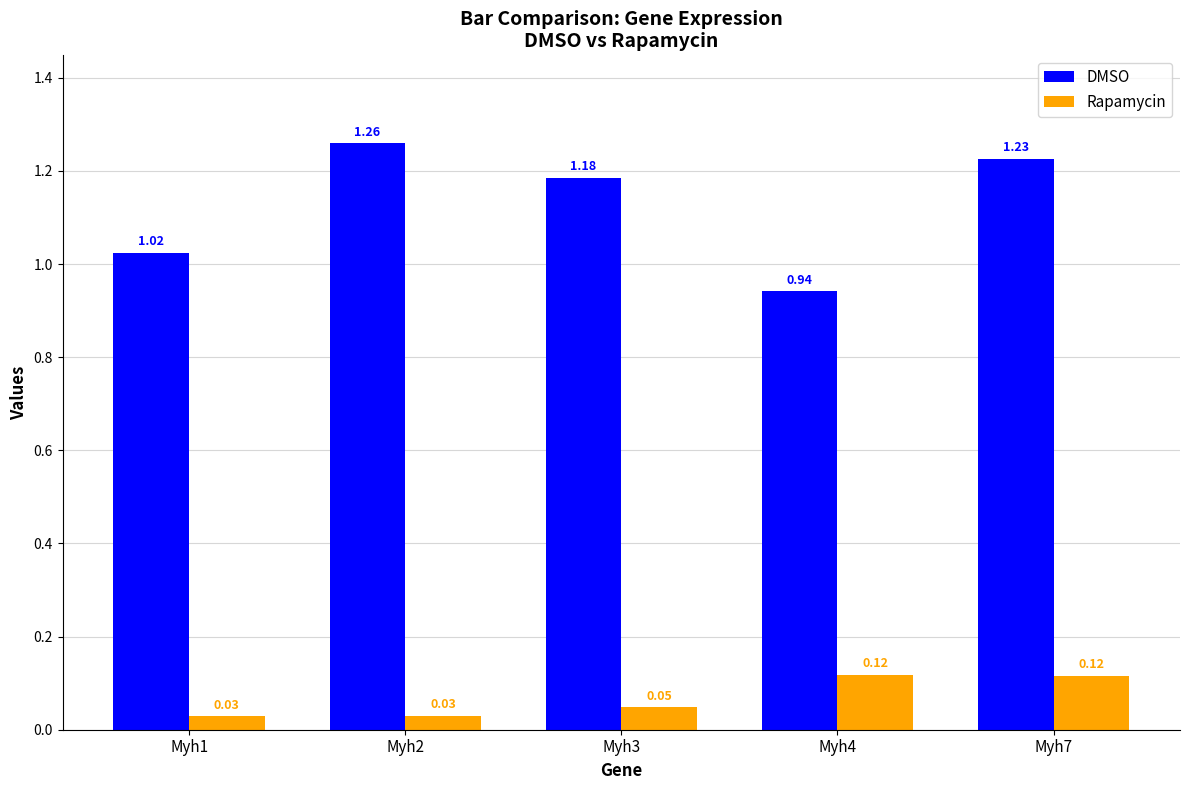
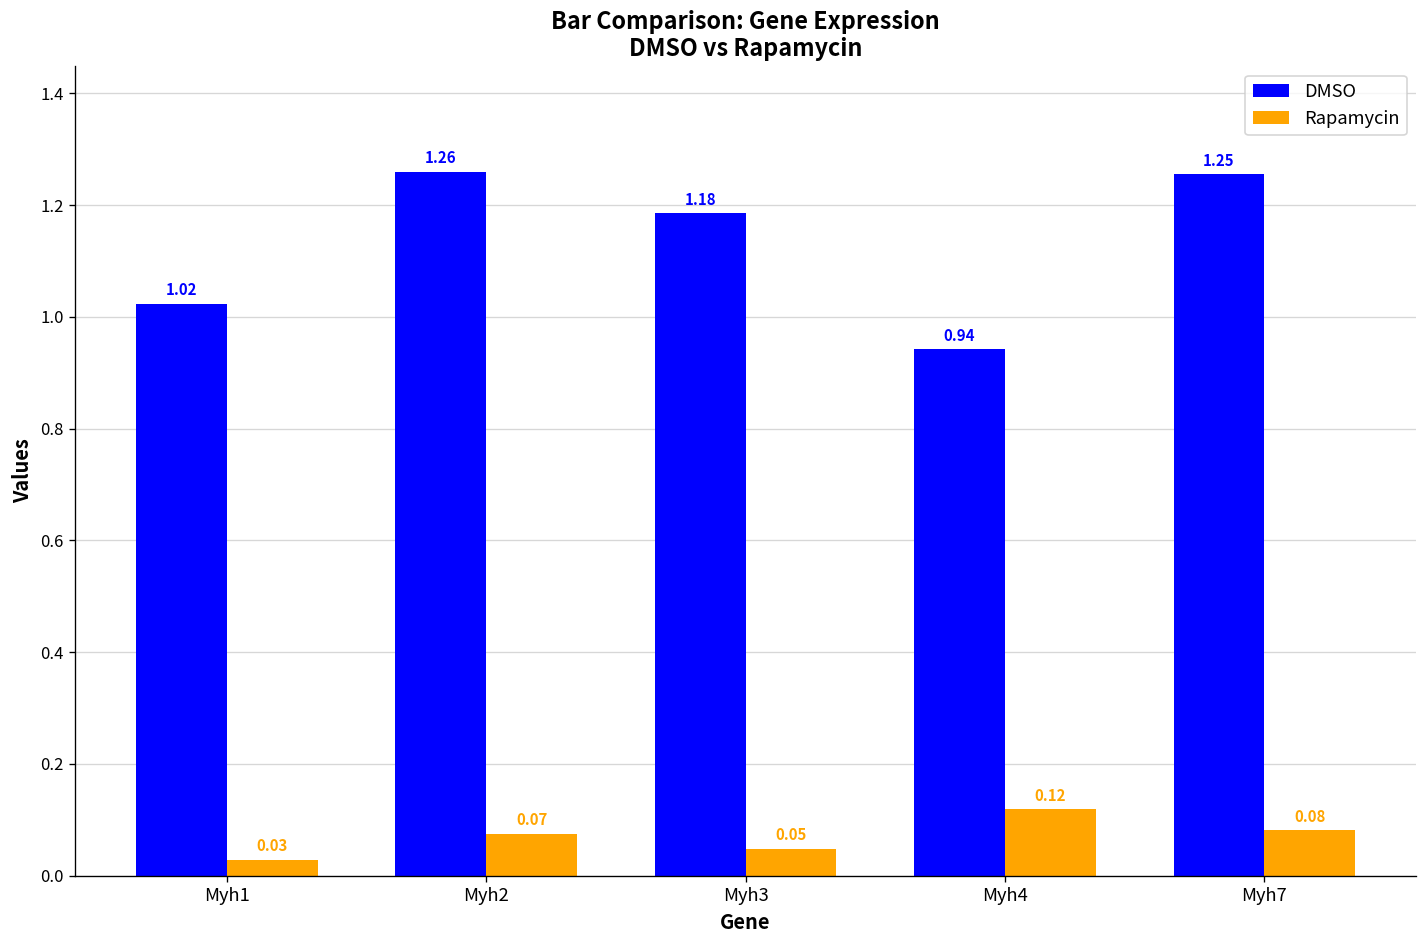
  {
    "DMSO": {
      "Myh1": 1.02,
      "Myh2": 1.26,
      "Myh3": 1.18,
      "Myh4": 0.94,
-     "Myh7": 1.23
+     "Myh7": 1.25
    },
    "Rapamycin": {
      "Myh1": 0.03,
-     "Myh2": 0.03,
+     "Myh2": 0.07,
      "Myh3": 0.05,
      "Myh4": 0.12,
-     "Myh7": 0.12
+     "Myh7": 0.08
    }
  }
